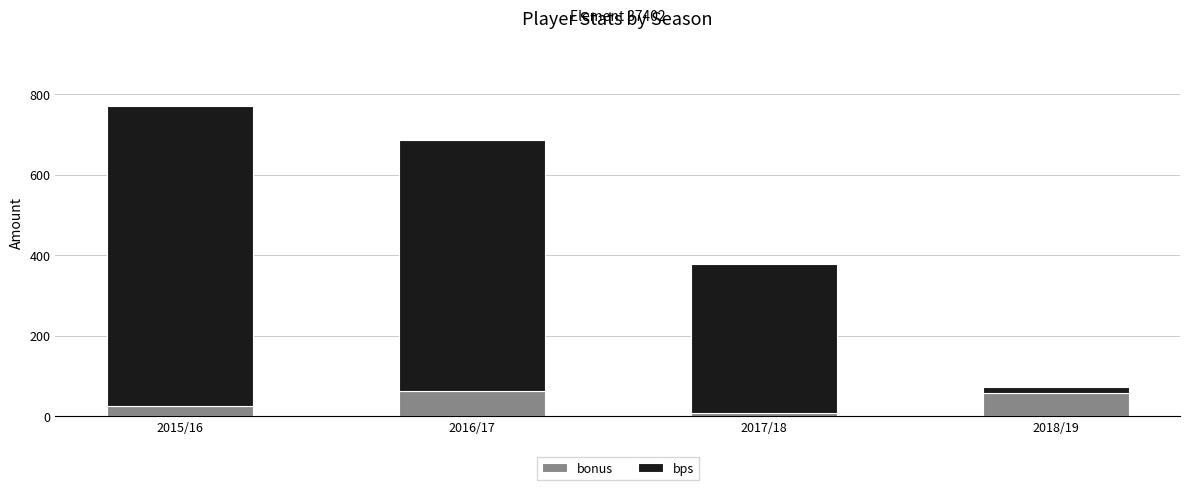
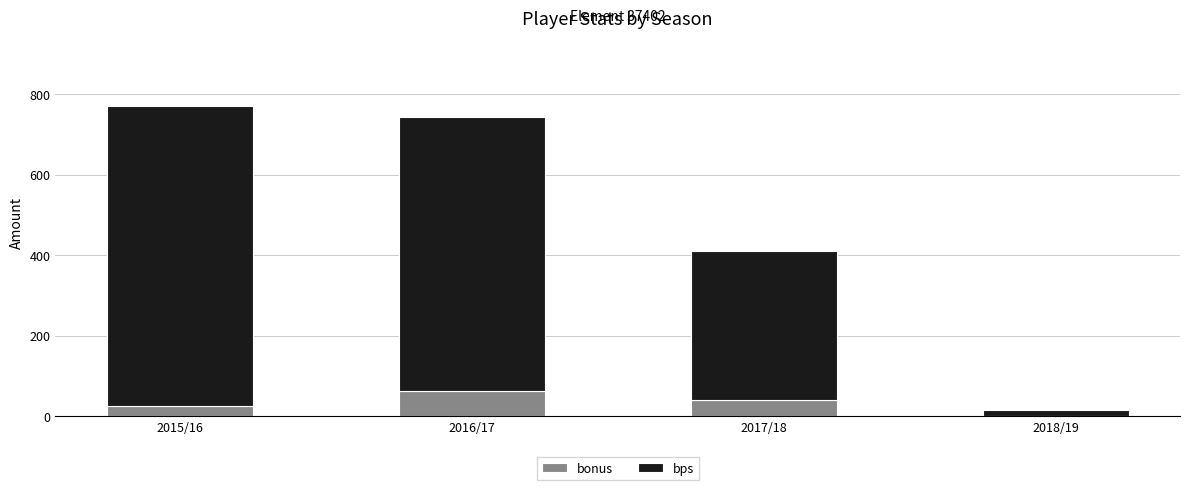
  {
    "bonus": {
      "2015/16": 30,
      "2016/17": 60,
-     "2017/18": 10,
-     "2018/19": 60
+     "2017/18": 40,
+     "2018/19": 0
    },
    "bps": {
      "2015/16": 750,
-     "2016/17": 620,
+     "2016/17": 680,
      "2017/18": 370,
      "2018/19": 20
    }
  }
